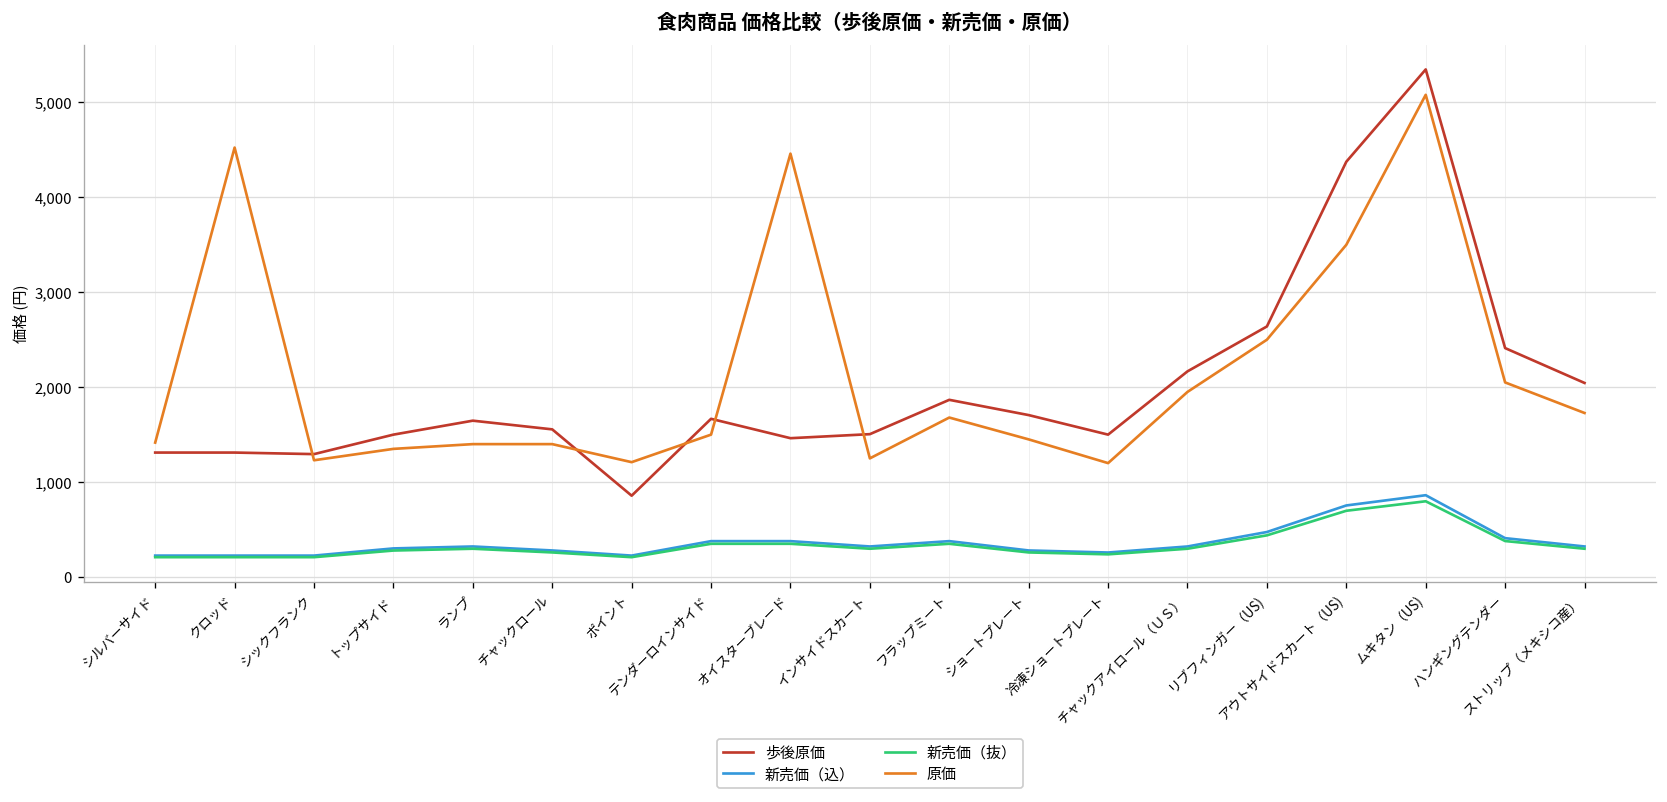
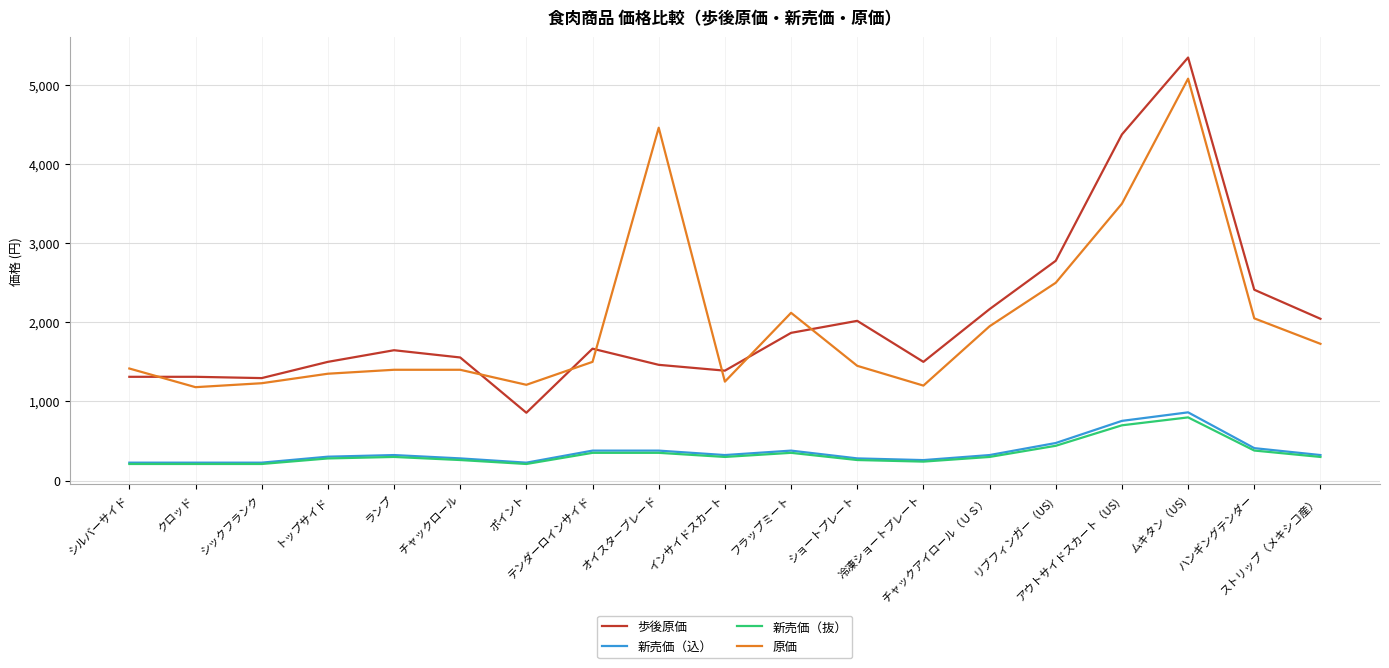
  {
    "歩後原価": {
      "シルバーサイド": "1,300",
      "クロッド": "1,300",
      "シックフランク": "1,300",
      "トップサイド": "1,500",
      "ランプ": "1,600",
      "チャックロール": "1,600",
      "ポイント": "900",
      "テンダーロインサイド": "1,700",
      "オイスターブレード": "1,500",
-     "インサイドスカート": "1,500",
+     "インサイドスカート": "1,400",
      "フラップミート": "1,900",
-     "ショートプレート": "1,700",
+     "ショートプレート": "2,000",
      "冷凍ショートプレート": "1,500",
      "チャックアイロール（ＵＳ）": "2,200",
-     "リブフィンガー（US)": "2,600",
+     "リブフィンガー（US)": "2,800",
      "アウトサイドスカート（US)": "4,400",
      "ムキタン（US)": "5,300",
      "ハンギングテンダー": "2,400",
      "ストリップ（メキシコ産）": "2,000"
    },
    "新売価（込）": {
      "リブフィンガー（US)": "500",
      "アウトサイドスカート（US)": "800",
      "ムキタン（US)": "900"
    },
    "新売価（抜）": {
      "リブフィンガー（US)": "400",
      "アウトサイドスカート（US)": "700",
      "ムキタン（US)": "800"
    },
    "原価": {
      "シルバーサイド": "1,400",
-     "クロッド": "4,500",
+     "クロッド": "1,200",
      "シックフランク": "1,200",
      "トップサイド": "1,400",
      "ランプ": "1,400",
      "チャックロール": "1,400",
      "ポイント": "1,200",
      "テンダーロインサイド": "1,500",
      "オイスターブレード": "4,500",
      "インサイドスカート": "1,300",
-     "フラップミート": "1,700",
+     "フラップミート": "2,100",
      "ショートプレート": "1,500",
      "冷凍ショートプレート": "1,200",
      "チャックアイロール（ＵＳ）": "2,000",
      "リブフィンガー（US)": "2,500",
      "アウトサイドスカート（US)": "3,500",
      "ムキタン（US)": "5,100",
      "ハンギングテンダー": "2,100",
      "ストリップ（メキシコ産）": "1,700"
    }
  }
